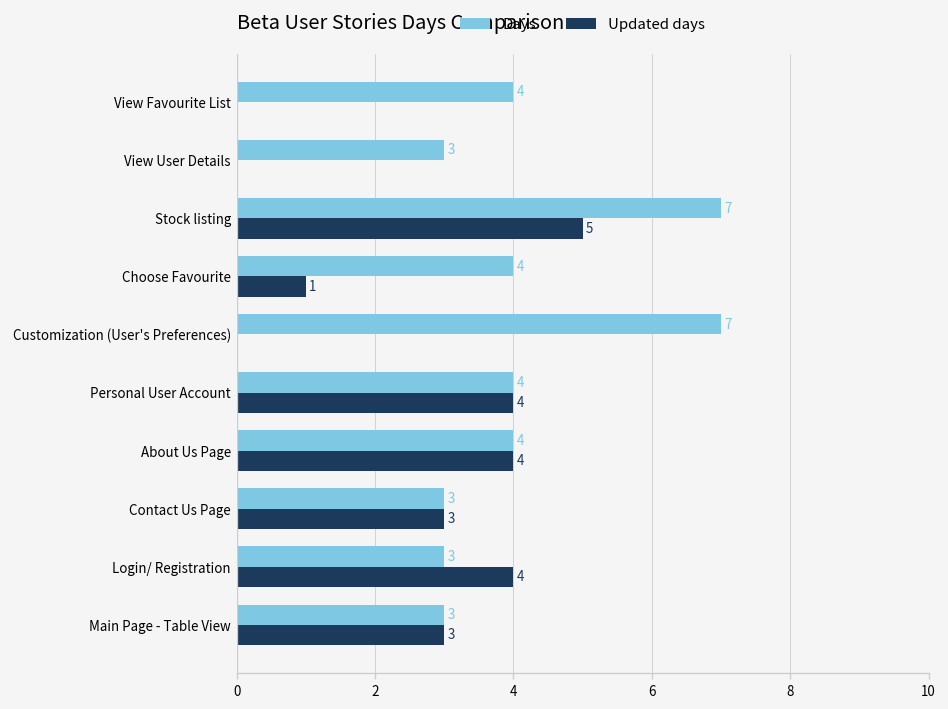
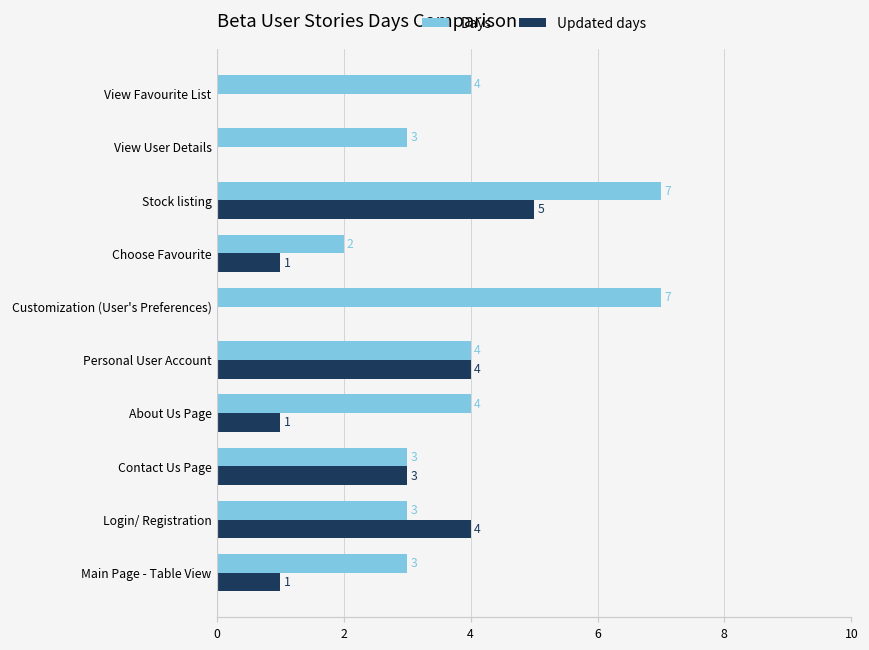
  {
    "Days": {
      "View Favourite List": 4,
      "View User Details": 3,
      "Stock listing": 7,
-     "Choose Favourite": 4,
+     "Choose Favourite": 2,
      "Customization (User's Preferences)": 7,
      "Personal User Account": 4,
      "About Us Page": 4,
      "Contact Us Page": 3,
      "Login/ Registration": 3,
      "Main Page - Table View": 3
    },
    "Updated days": {
      "Stock listing": 5,
      "Choose Favourite": 1,
      "Personal User Account": 4,
-     "About Us Page": 4,
+     "About Us Page": 1,
      "Contact Us Page": 3,
      "Login/ Registration": 4,
-     "Main Page - Table View": 3
+     "Main Page - Table View": 1
    }
  }
